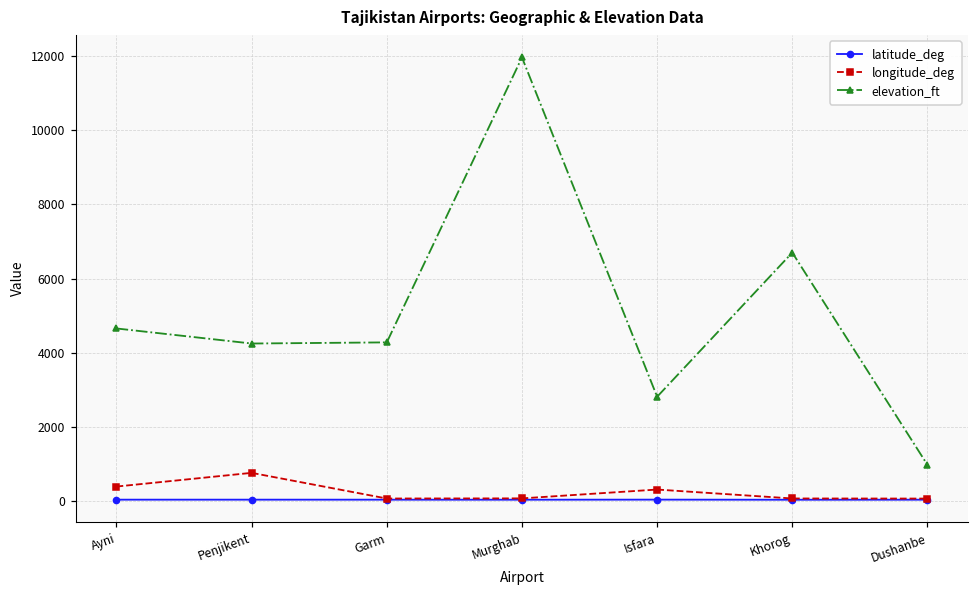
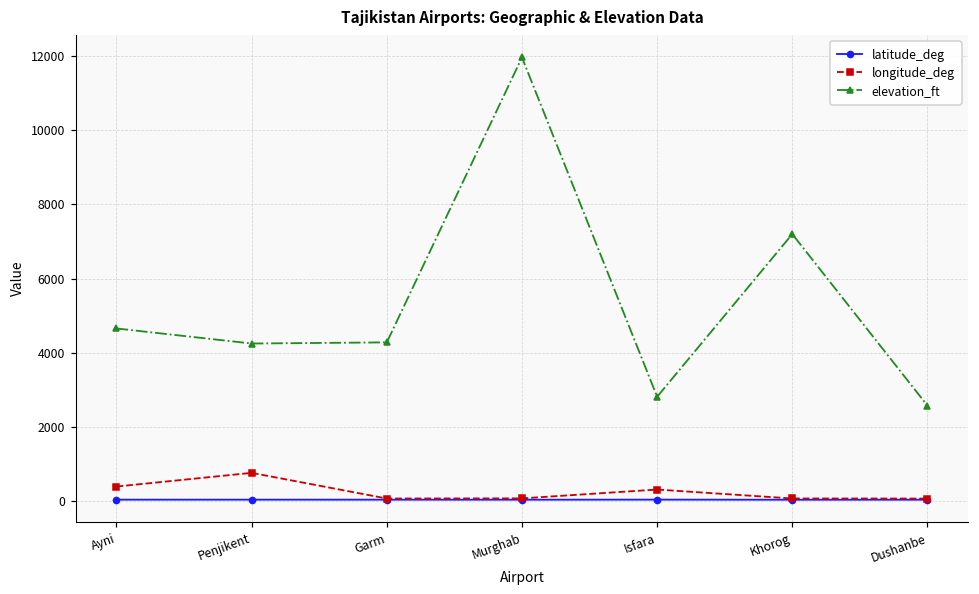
  {
    "latitude_deg": {
      "Ayni": 0,
      "Penjikent": 0,
      "Isfara": 0
    },
    "longitude_deg": {
      "Ayni": 400,
      "Penjikent": 800,
      "Isfara": 300
    },
    "elevation_ft": {
      "Ayni": 4700,
      "Penjikent": 4200,
      "Garm": 4300,
      "Murghab": 12000,
      "Isfara": 2800,
-     "Khorog": 6700,
-     "Dushanbe": 1000
+     "Khorog": 7200,
+     "Dushanbe": 2600
    }
  }
